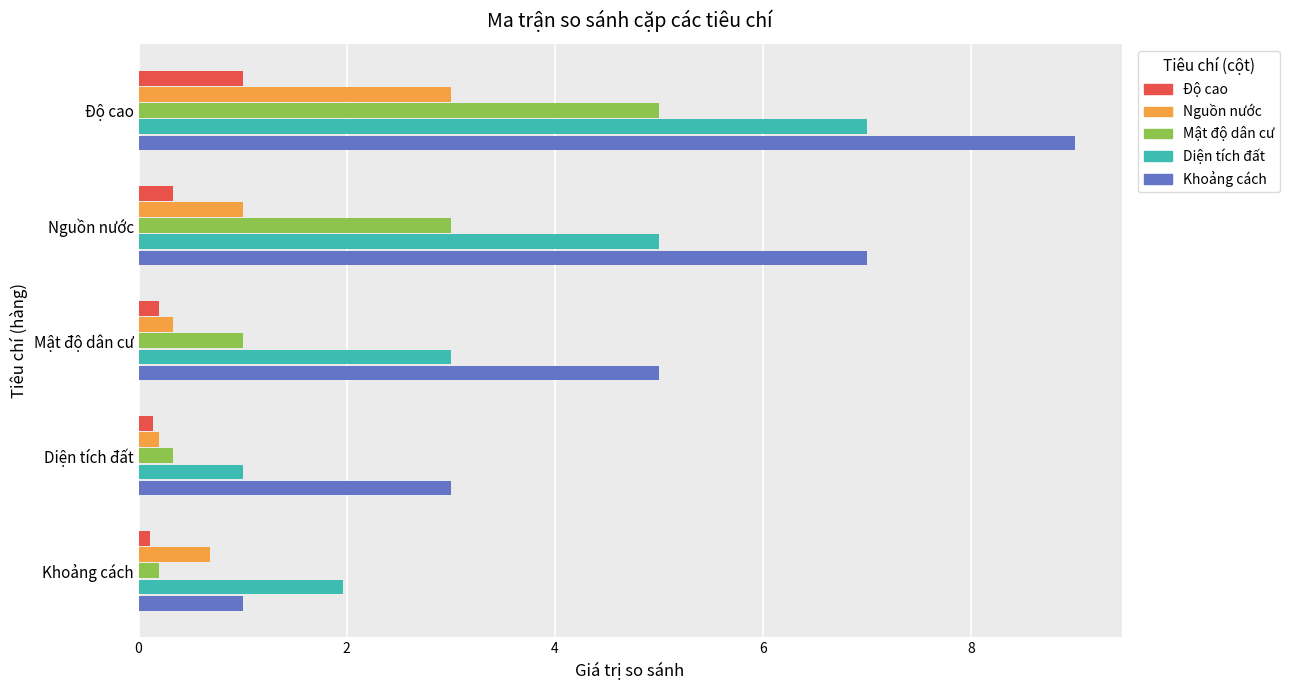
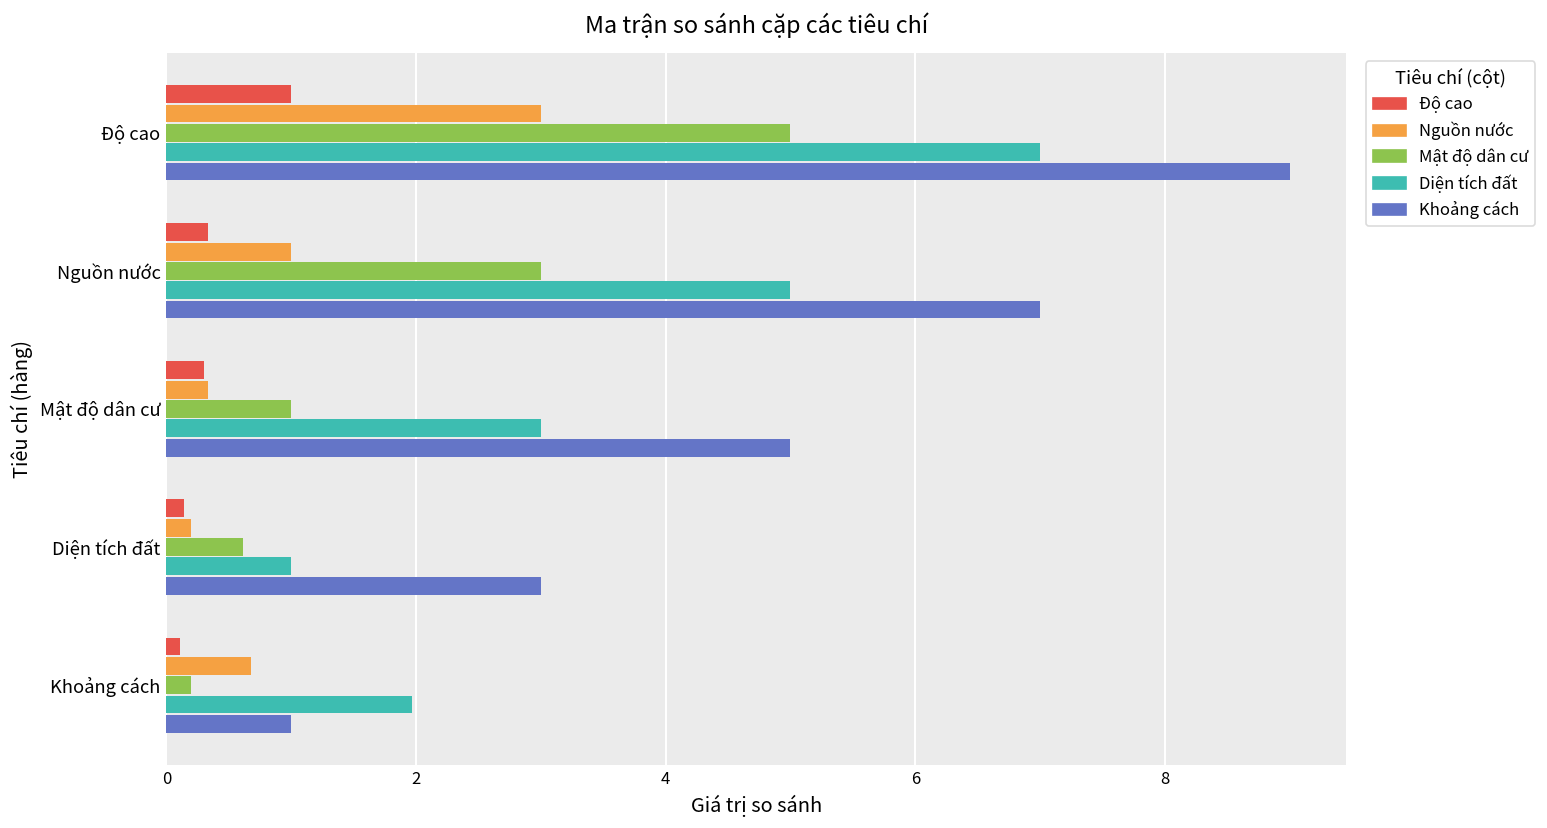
  {
    "Độ cao": {
      "Độ cao": 1.0,
      "Nguồn nước": 0.33,
-     "Mật độ dân cư": 0.2,
+     "Mật độ dân cư": 0.3,
      "Diện tích đất": 0.14,
      "Khoảng cách": 0.1
    },
    "Nguồn nước": {
      "Độ cao": 3.00,
      "Nguồn nước": 1.00,
      "Mật độ dân cư": 0.33,
      "Diện tích đất": 0.20,
      "Khoảng cách": 0.68
    },
    "Mật độ dân cư": {
      "Độ cao": 5.00,
      "Nguồn nước": 3.00,
      "Mật độ dân cư": 1.00,
-     "Diện tích đất": 0.33,
+     "Diện tích đất": 0.61,
      "Khoảng cách": 0.20
    },
    "Diện tích đất": {
      "Độ cao": 7.00,
      "Nguồn nước": 5.00,
      "Mật độ dân cư": 3.00,
      "Diện tích đất": 1.00,
      "Khoảng cách": 1.97
    },
    "Khoảng cách": {
      "Độ cao": 9.00,
      "Nguồn nước": 7.00,
      "Mật độ dân cư": 5.00,
      "Diện tích đất": 3.00,
      "Khoảng cách": 1.00
    }
  }
